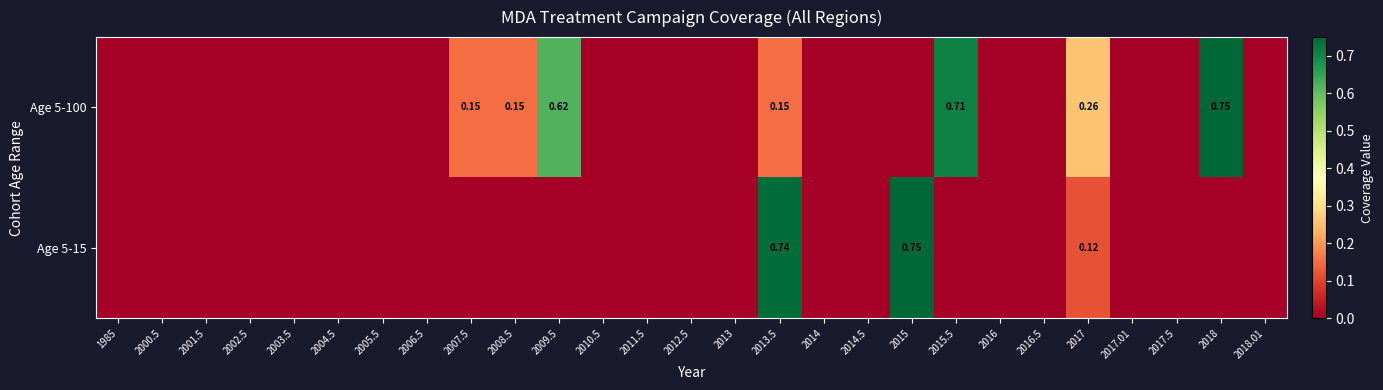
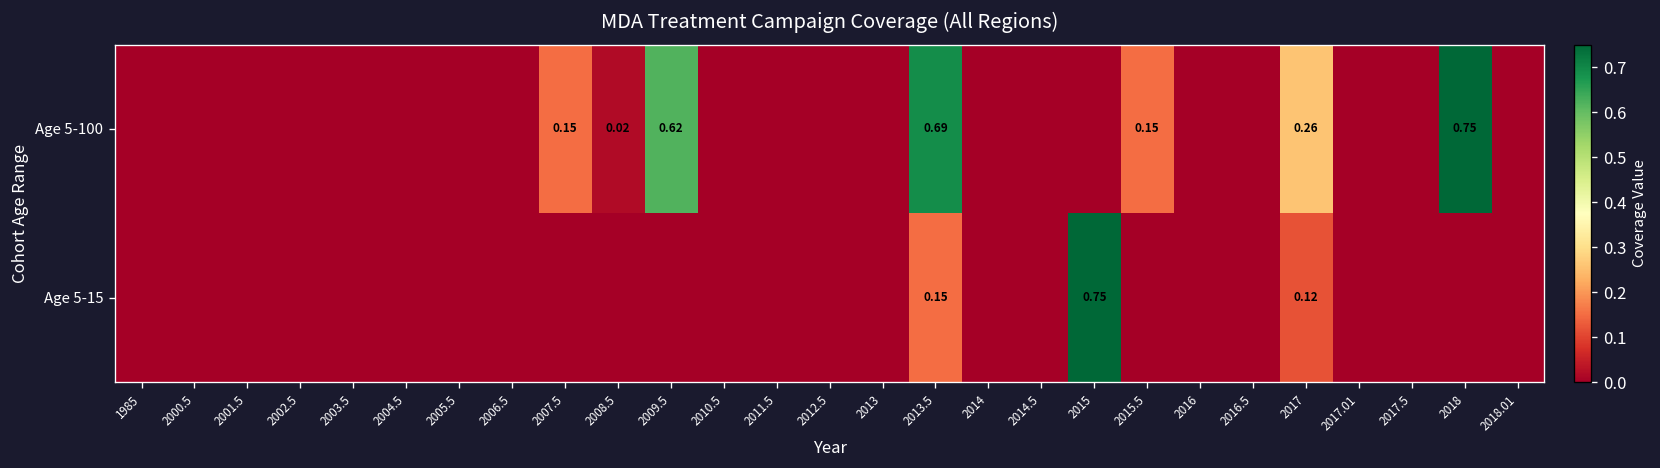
  {
    "Age 5-100": {
      "2007.5": 0.15,
-     "2008.5": 0.15,
+     "2008.5": 0.02,
      "2009.5": 0.62,
-     "2013.5": 0.15,
-     "2015.5": 0.71,
+     "2013.5": 0.69,
+     "2015.5": 0.15,
      "2017": 0.26,
      "2018": 0.75
    },
    "Age 5-15": {
-     "2013.5": 0.74,
+     "2013.5": 0.15,
      "2015": 0.75,
      "2017": 0.12
    }
  }
